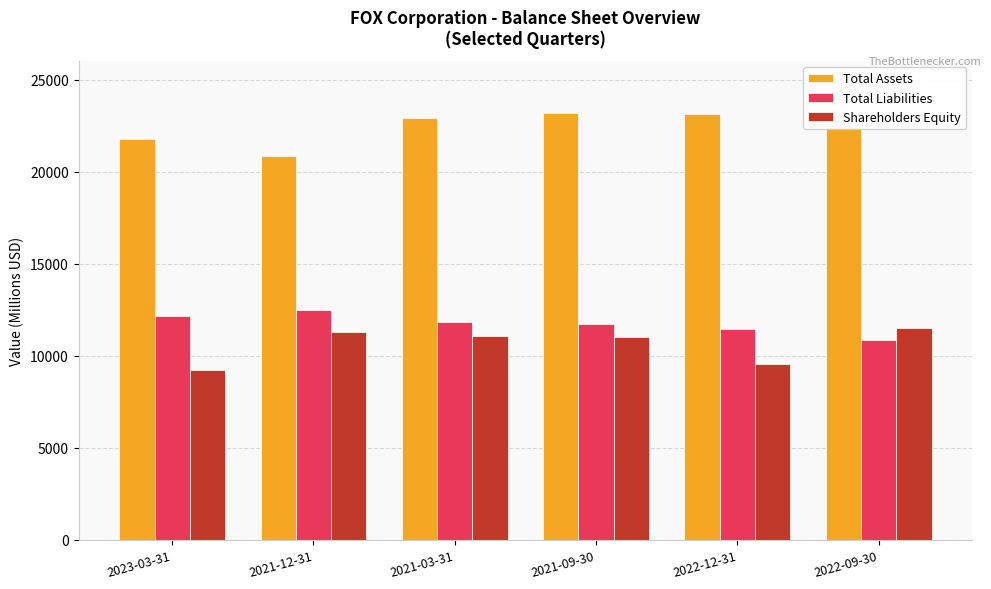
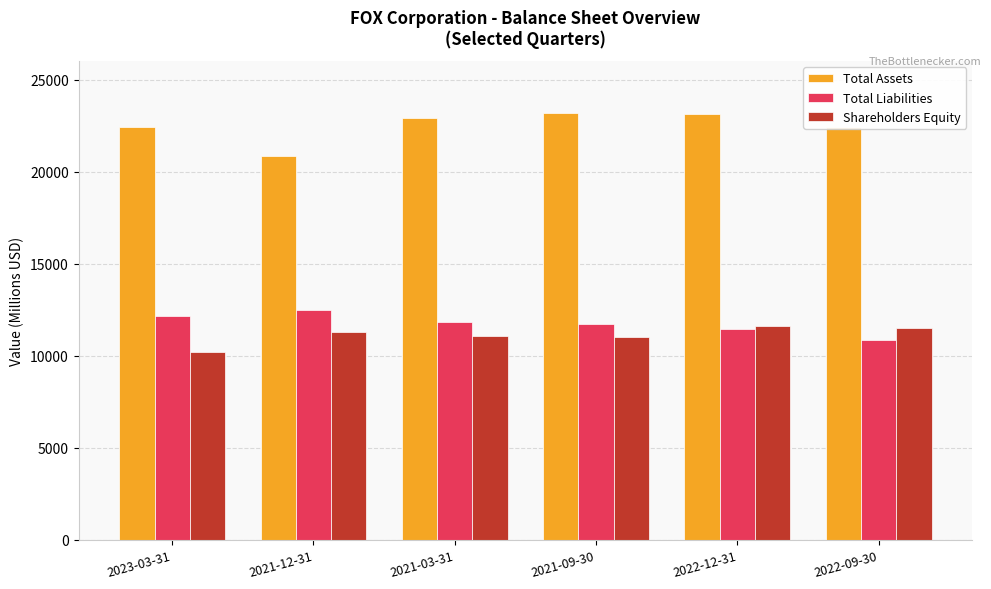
  {
    "Total Assets": {
-     "2023-03-31": 21800,
+     "2023-03-31": 22400,
      "2021-12-31": 20900,
      "2021-03-31": 22900,
      "2021-09-30": 23200,
      "2022-12-31": 23100
    },
    "Total Liabilities": {
      "2023-03-31": 12100,
      "2021-12-31": 12500,
      "2021-03-31": 11800,
      "2021-09-30": 11700,
      "2022-12-31": 11500,
      "2022-09-30": 10800
    },
    "Shareholders Equity": {
-     "2023-03-31": 9200,
+     "2023-03-31": 10200,
      "2021-12-31": 11300,
      "2021-03-31": 11100,
      "2021-09-30": 11000,
-     "2022-12-31": 9600,
+     "2022-12-31": 11600,
      "2022-09-30": 11500
    }
  }
